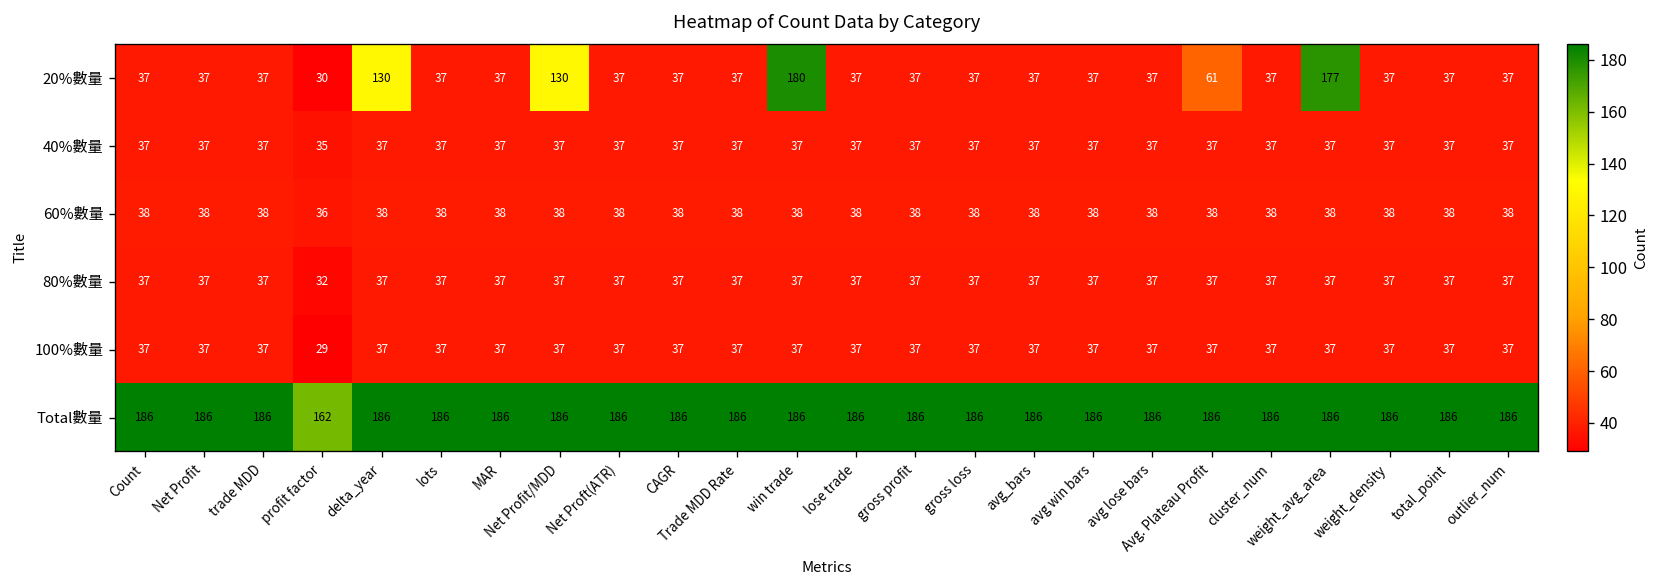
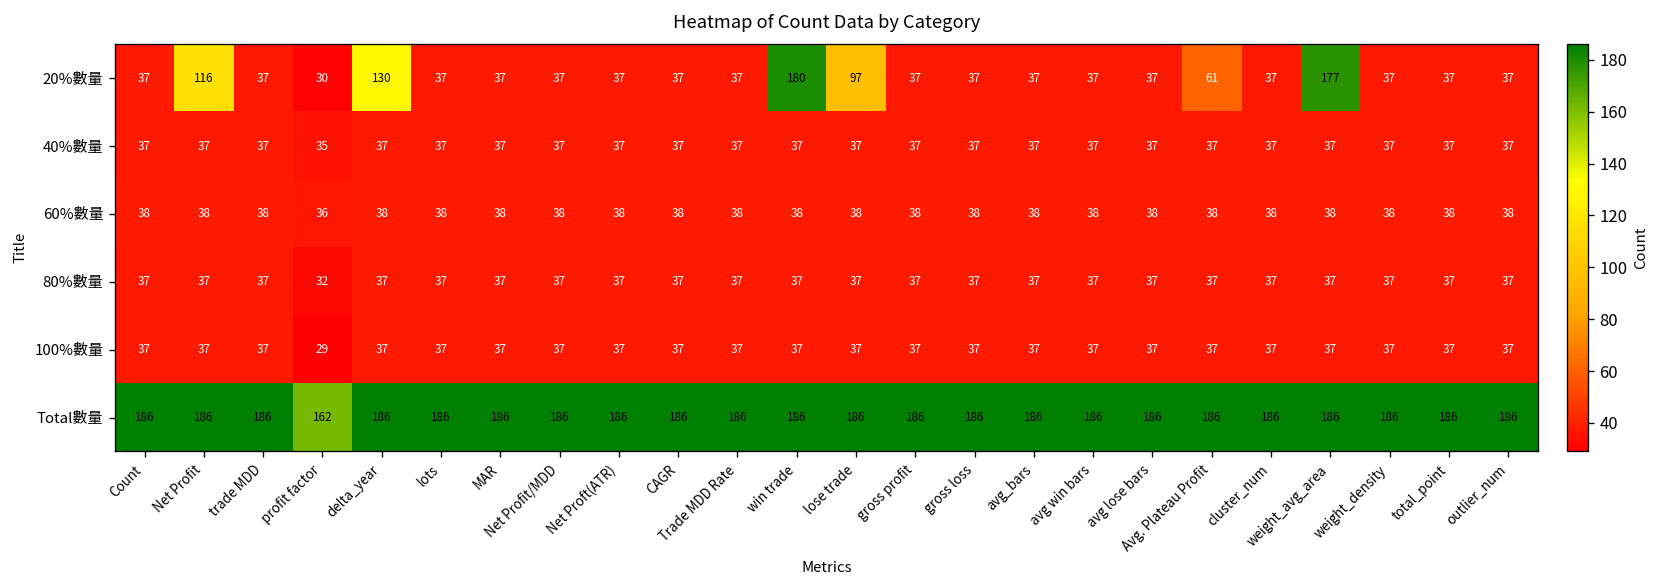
  {
    "20%數量": {
      "Count": 37,
-     "Net Profit": 37,
+     "Net Profit": 116,
      "trade MDD": 37,
      "profit factor": 30,
      "delta_year": 130,
      "lots": 37,
      "MAR": 37,
-     "Net Profit/MDD": 130,
+     "Net Profit/MDD": 37,
      "Net Proft(ATR)": 37,
      "CAGR": 37,
      "Trade MDD Rate": 37,
      "win trade": 180,
-     "lose trade": 37,
+     "lose trade": 97,
      "gross profit": 37,
      "gross loss": 37,
      "avg_bars": 37,
      "avg win bars": 37,
      "avg lose bars": 37,
      "Avg. Plateau Profit": 61,
      "cluster_num": 37,
      "weight_avg_area": 177,
      "weight_density": 37,
      "total_point": 37,
      "outlier_num": 37
    },
    "40%數量": {
      "Count": 37,
      "Net Profit": 37,
      "trade MDD": 37,
      "profit factor": 35,
      "delta_year": 37,
      "lots": 37,
      "MAR": 37,
      "Net Profit/MDD": 37,
      "Net Proft(ATR)": 37,
      "CAGR": 37,
      "Trade MDD Rate": 37,
      "win trade": 37,
      "lose trade": 37,
      "gross profit": 37,
      "gross loss": 37,
      "avg_bars": 37,
      "avg win bars": 37,
      "avg lose bars": 37,
      "Avg. Plateau Profit": 37,
      "cluster_num": 37,
      "weight_avg_area": 37,
      "weight_density": 37,
      "total_point": 37,
      "outlier_num": 37
    },
    "60%數量": {
      "Count": 38,
      "Net Profit": 38,
      "trade MDD": 38,
      "profit factor": 36,
      "delta_year": 38,
      "lots": 38,
      "MAR": 38,
      "Net Profit/MDD": 38,
      "Net Proft(ATR)": 38,
      "CAGR": 38,
      "Trade MDD Rate": 38,
      "win trade": 38,
      "lose trade": 38,
      "gross profit": 38,
      "gross loss": 38,
      "avg_bars": 38,
      "avg win bars": 38,
      "avg lose bars": 38,
      "Avg. Plateau Profit": 38,
      "cluster_num": 38,
      "weight_avg_area": 38,
      "weight_density": 38,
      "total_point": 38,
      "outlier_num": 38
    },
    "80%數量": {
      "Count": 37,
      "Net Profit": 37,
      "trade MDD": 37,
      "profit factor": 32,
      "delta_year": 37,
      "lots": 37,
      "MAR": 37,
      "Net Profit/MDD": 37,
      "Net Proft(ATR)": 37,
      "CAGR": 37,
      "Trade MDD Rate": 37,
      "win trade": 37,
      "lose trade": 37,
      "gross profit": 37,
      "gross loss": 37,
      "avg_bars": 37,
      "avg win bars": 37,
      "avg lose bars": 37,
      "Avg. Plateau Profit": 37,
      "cluster_num": 37,
      "weight_avg_area": 37,
      "weight_density": 37,
      "total_point": 37,
      "outlier_num": 37
    },
    "100%數量": {
      "Count": 37,
      "Net Profit": 37,
      "trade MDD": 37,
      "profit factor": 29,
      "delta_year": 37,
      "lots": 37,
      "MAR": 37,
      "Net Profit/MDD": 37,
      "Net Proft(ATR)": 37,
      "CAGR": 37,
      "Trade MDD Rate": 37,
      "win trade": 37,
      "lose trade": 37,
      "gross profit": 37,
      "gross loss": 37,
      "avg_bars": 37,
      "avg win bars": 37,
      "avg lose bars": 37,
      "Avg. Plateau Profit": 37,
      "cluster_num": 37,
      "weight_avg_area": 37,
      "weight_density": 37,
      "total_point": 37,
      "outlier_num": 37
    },
    "Total數量": {
      "Count": 186,
      "Net Profit": 186,
      "trade MDD": 186,
      "profit factor": 162,
      "delta_year": 186,
      "lots": 186,
      "MAR": 186,
      "Net Profit/MDD": 186,
      "Net Proft(ATR)": 186,
      "CAGR": 186,
      "Trade MDD Rate": 186,
      "win trade": 186,
      "lose trade": 186,
      "gross profit": 186,
      "gross loss": 186,
      "avg_bars": 186,
      "avg win bars": 186,
      "avg lose bars": 186,
      "Avg. Plateau Profit": 186,
      "cluster_num": 186,
      "weight_avg_area": 186,
      "weight_density": 186,
      "total_point": 186,
      "outlier_num": 186
    }
  }
